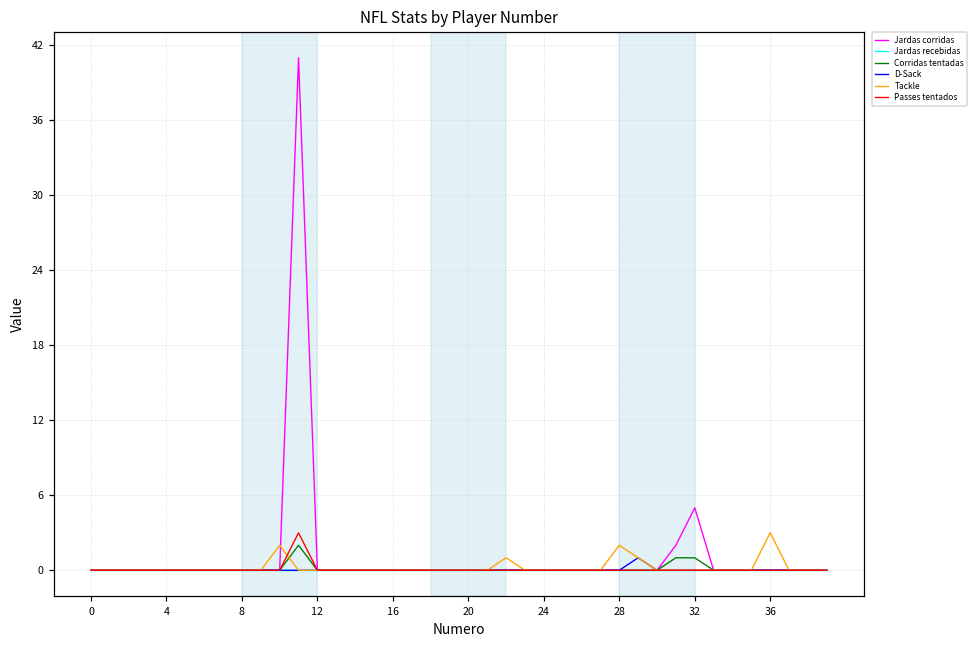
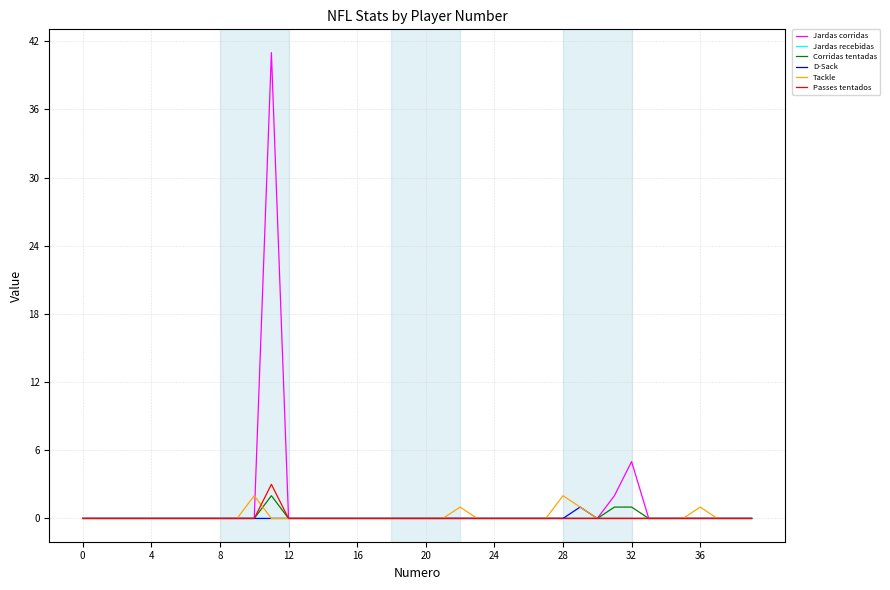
  {
    "Jardas corridas": {
      "32": 5
    },
    "Corridas tentadas": {
      "32": 1
    },
    "Tackle": {
      "28": 2,
-     "36": 3
+     "36": 1
    }
  }
